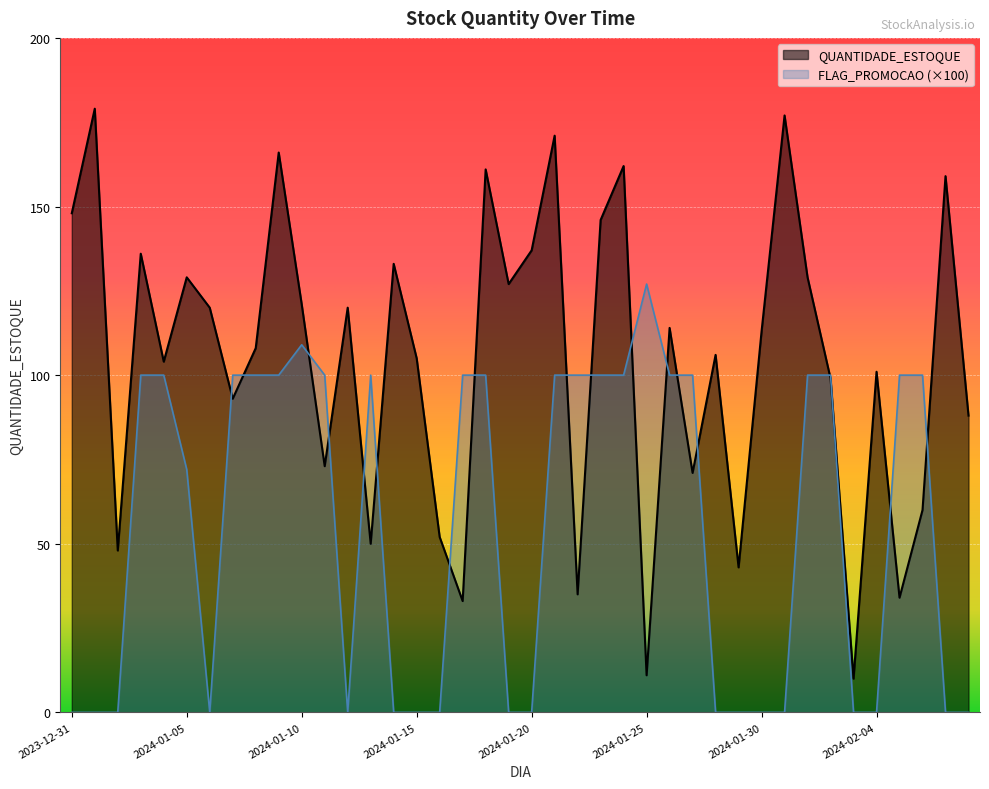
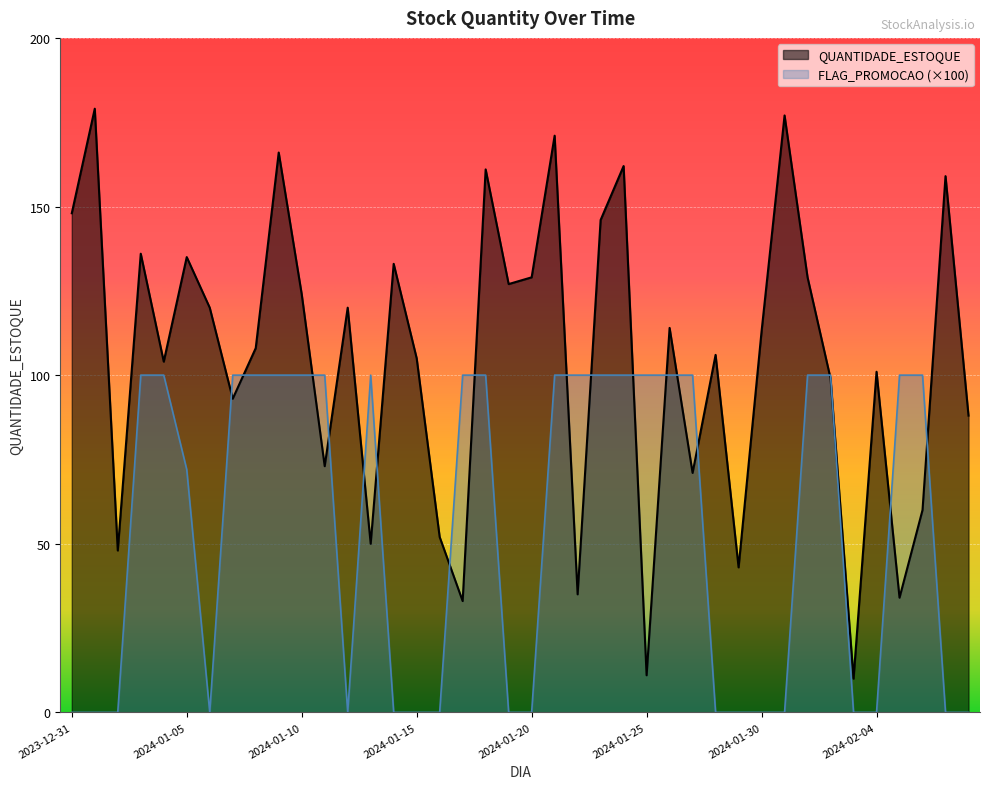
  {
    "QUANTIDADE_ESTOQUE": {
      "2023-12-31": 148,
-     "2024-01-05": 129,
-     "2024-01-10": 121,
+     "2024-01-05": 135,
+     "2024-01-10": 124,
      "2024-01-15": 105,
-     "2024-01-20": 137,
+     "2024-01-20": 129,
      "2024-01-25": 11,
      "2024-01-30": 113,
      "2024-02-04": 101
    },
    "FLAG_PROMOCAO (×100)": {
      "2023-12-31": 0,
      "2024-01-05": 72,
-     "2024-01-10": 109,
+     "2024-01-10": 100,
      "2024-01-15": 0,
      "2024-01-20": 0,
-     "2024-01-25": 127,
+     "2024-01-25": 100,
      "2024-01-30": 0,
      "2024-02-04": 0
    }
  }
